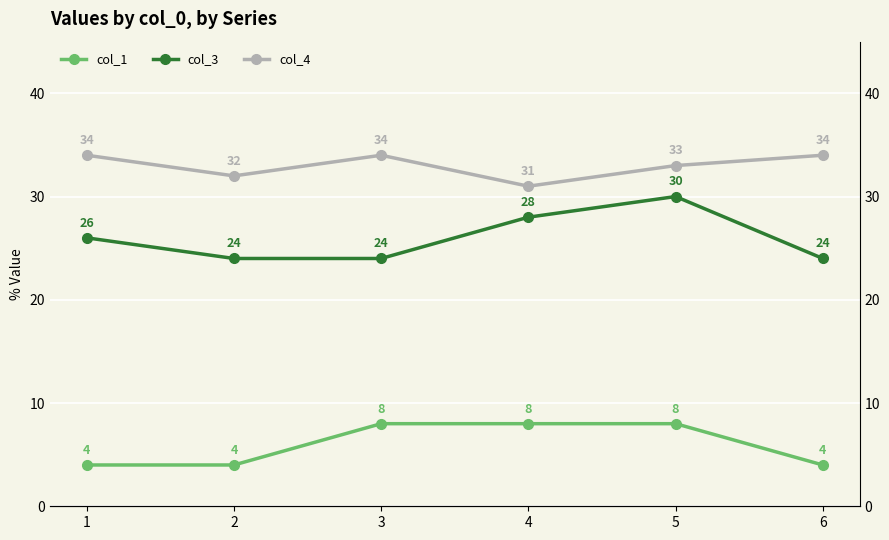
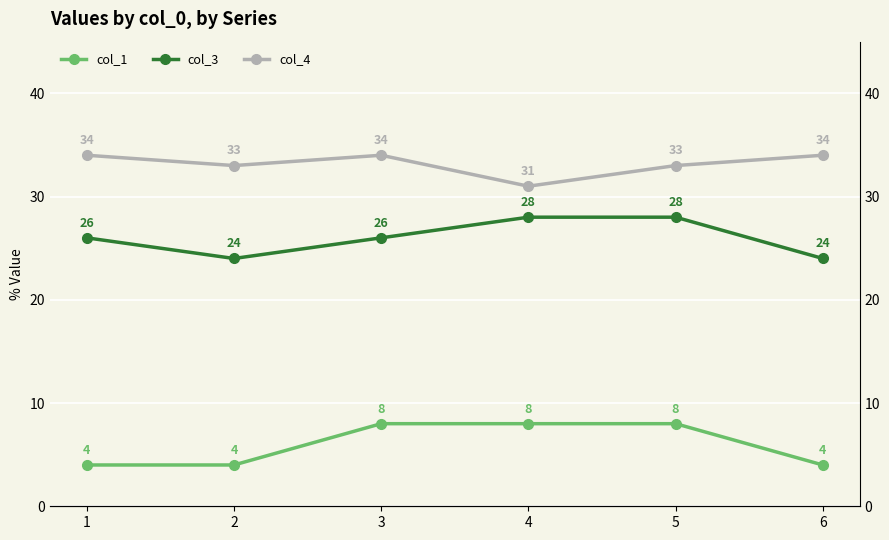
  {
    "col_1": {
      "1": 4,
      "2": 4,
      "3": 8,
      "4": 8,
      "5": 8,
      "6": 4
    },
    "col_3": {
      "1": 26,
      "2": 24,
-     "3": 24,
+     "3": 26,
      "4": 28,
-     "5": 30,
+     "5": 28,
      "6": 24
    },
    "col_4": {
      "1": 34,
-     "2": 32,
+     "2": 33,
      "3": 34,
      "4": 31,
      "5": 33,
      "6": 34
    }
  }
